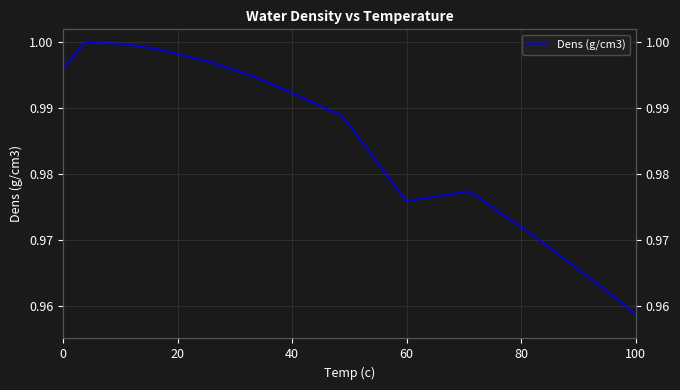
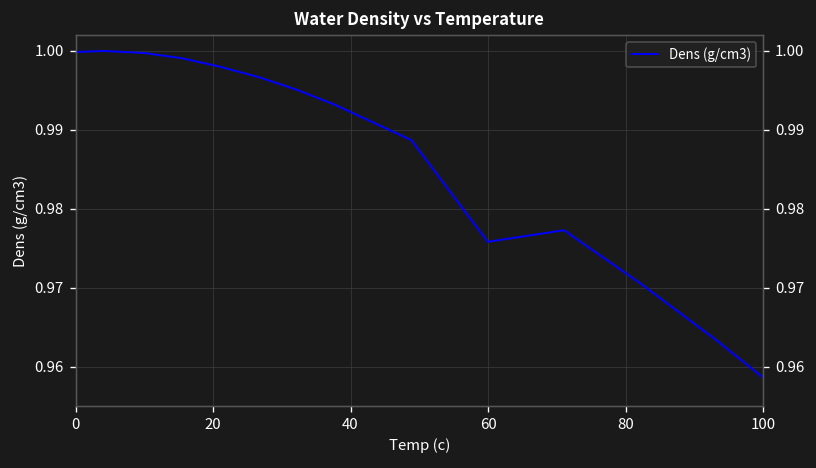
  {
-   "0": 0.996,
+   "0": 1.000,
    "60": 0.976,
    "100": 0.959
  }
